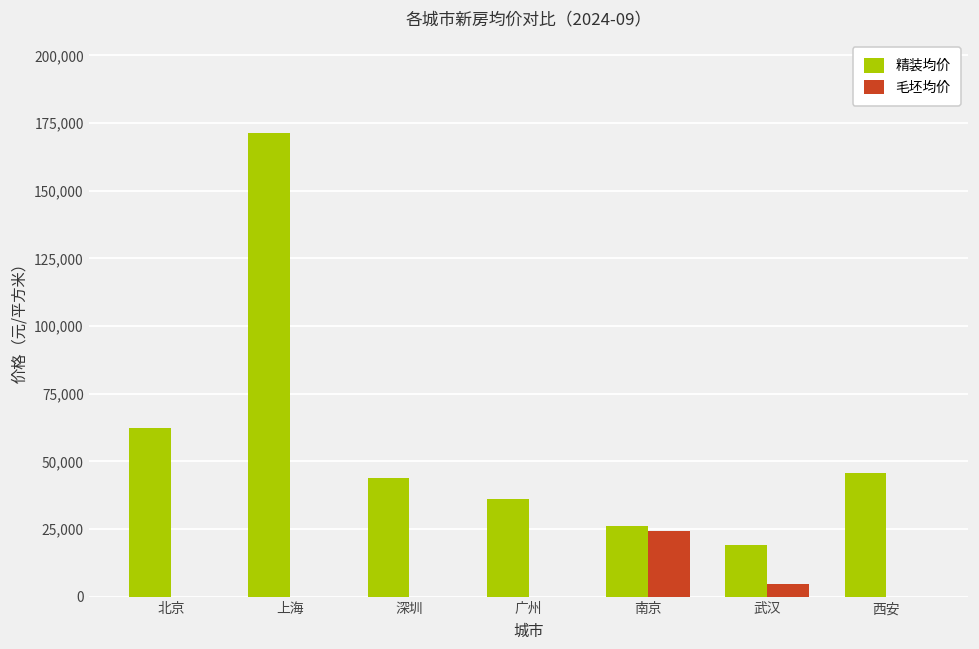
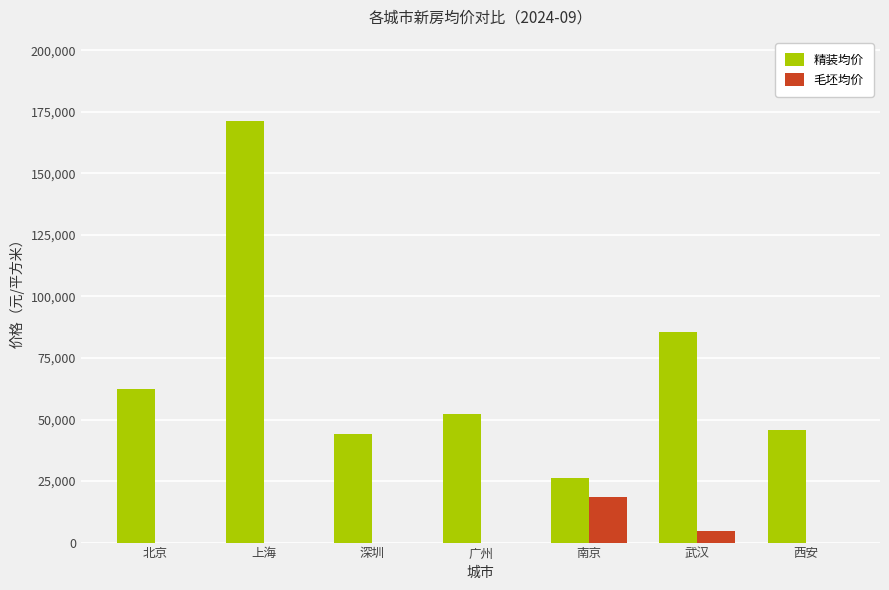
  {
    "精装均价": {
      "北京": "62,000",
      "上海": "171,000",
      "深圳": "44,000",
-     "广州": "36,000",
+     "广州": "52,000",
      "南京": "26,000",
-     "武汉": "19,000",
+     "武汉": "86,000",
      "西安": "46,000"
    },
    "毛坯均价": {
      "北京": "0",
      "上海": "0",
      "深圳": "0",
      "广州": "0",
-     "南京": "25,000",
+     "南京": "19,000",
      "武汉": "5,000",
      "西安": "0"
    }
  }
